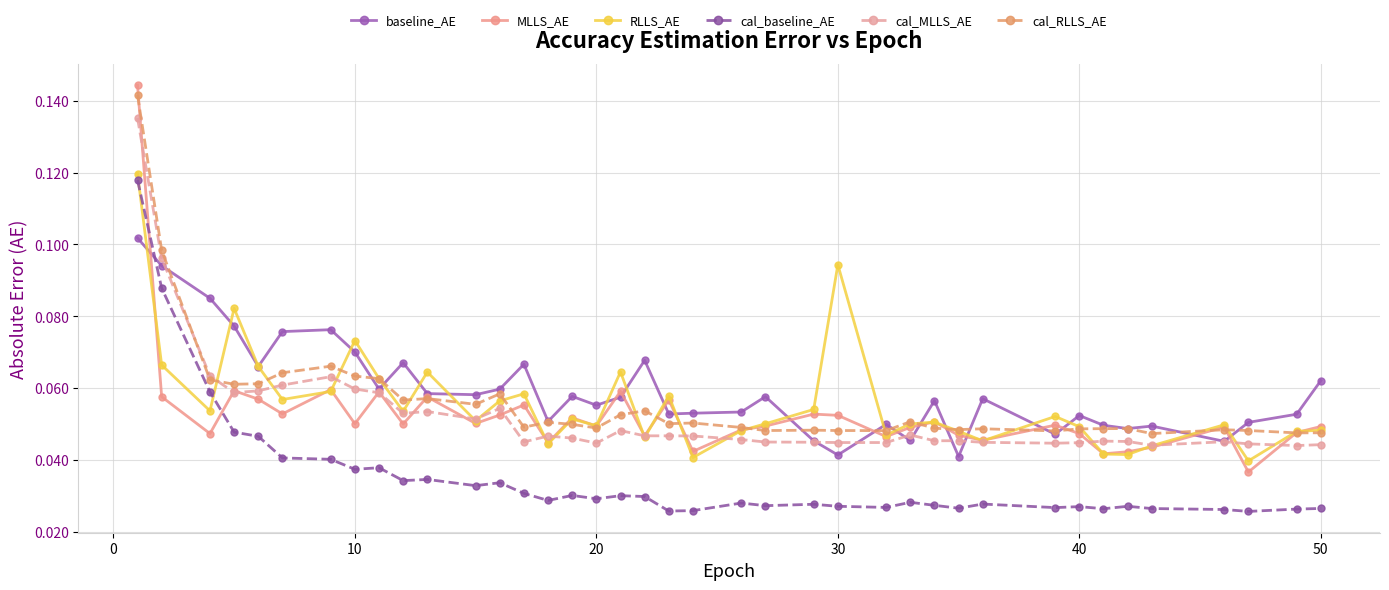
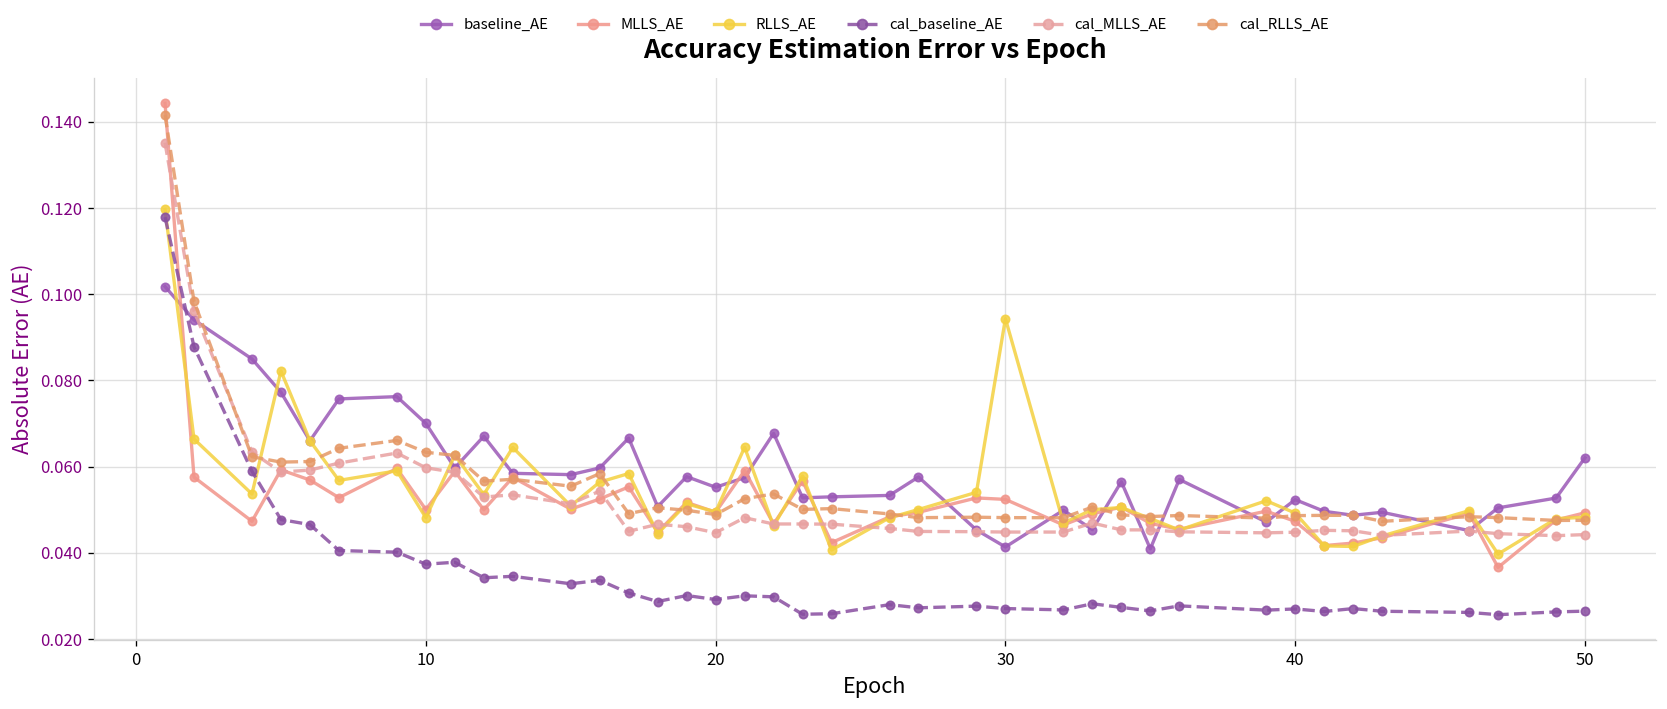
  {
    "RLLS_AE": {
-     "10": 0.073,
+     "10": 0.048,
      "30": 0.094,
      "50": 0.048
    }
  }
